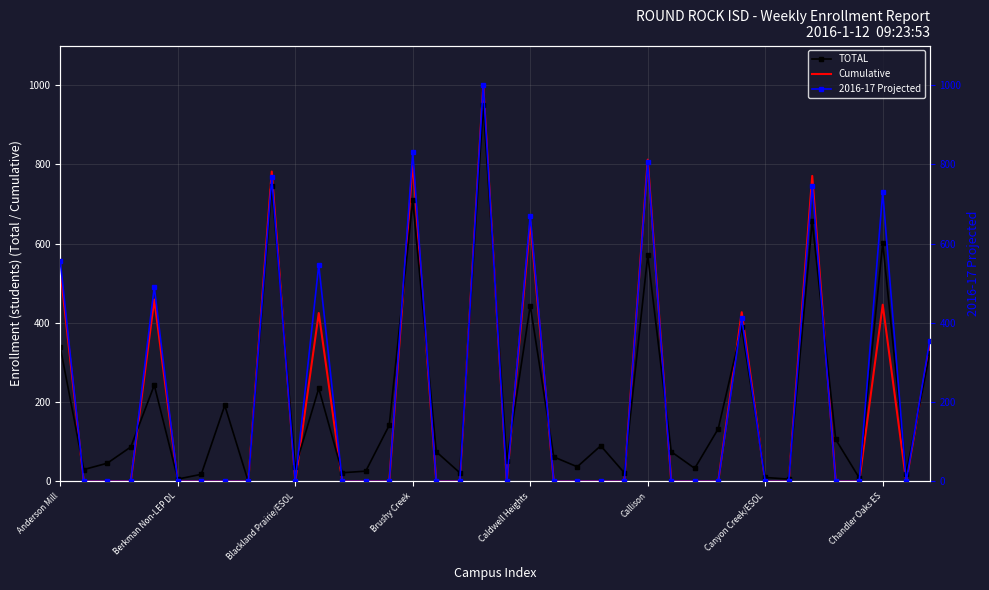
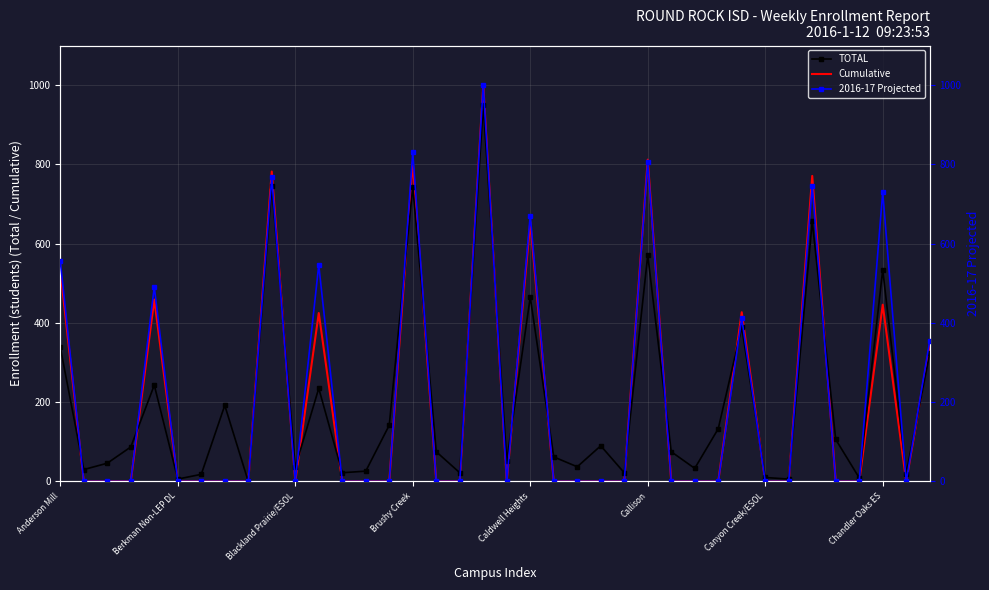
  {
    "TOTAL": {
      "Anderson Mill": 340,
      "Blackland Prairie/ESOL": 40,
-     "Brushy Creek": 710,
-     "Caldwell Heights": 440,
+     "Brushy Creek": 740,
+     "Caldwell Heights": 470,
      "Callison": 570,
      "Canyon Creek/ESOL": 10,
-     "Chandler Oaks ES": 600
+     "Chandler Oaks ES": 530
    },
    "Cumulative": {
      "Anderson Mill": 530,
      "Blackland Prairie/ESOL": 0,
      "Brushy Creek": 810,
      "Caldwell Heights": 660,
      "Callison": 810,
      "Canyon Creek/ESOL": 0,
      "Chandler Oaks ES": 450
    },
    "2016-17 Projected": {
      "Anderson Mill": 560,
      "Berkman Non-LEP DL": 0,
      "Blackland Prairie/ESOL": 0,
      "Brushy Creek": 830,
      "Caldwell Heights": 670,
      "Callison": 810,
      "Canyon Creek/ESOL": 0,
      "Chandler Oaks ES": 730
    }
  }
